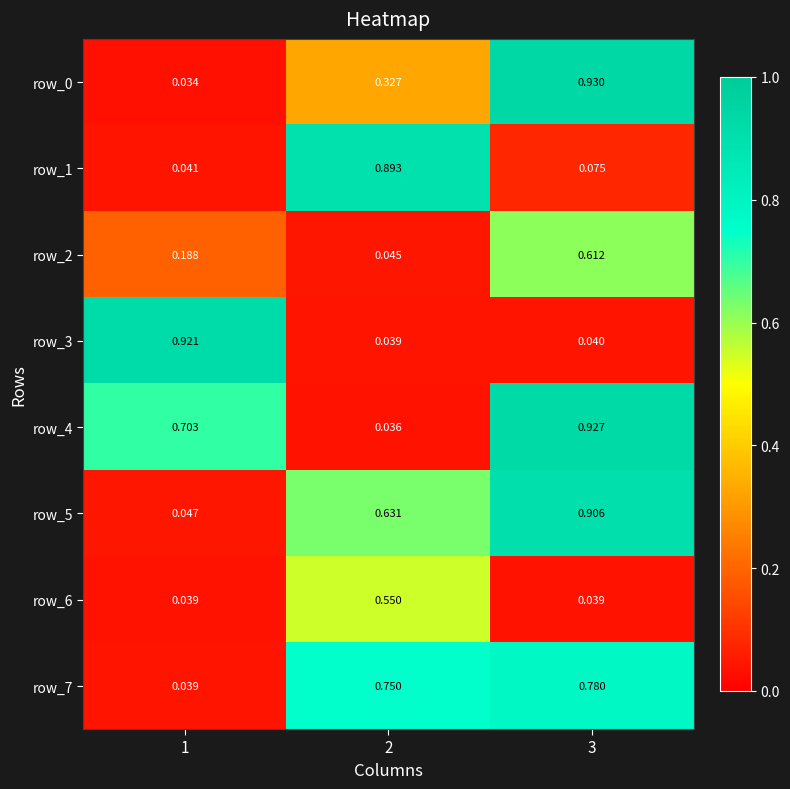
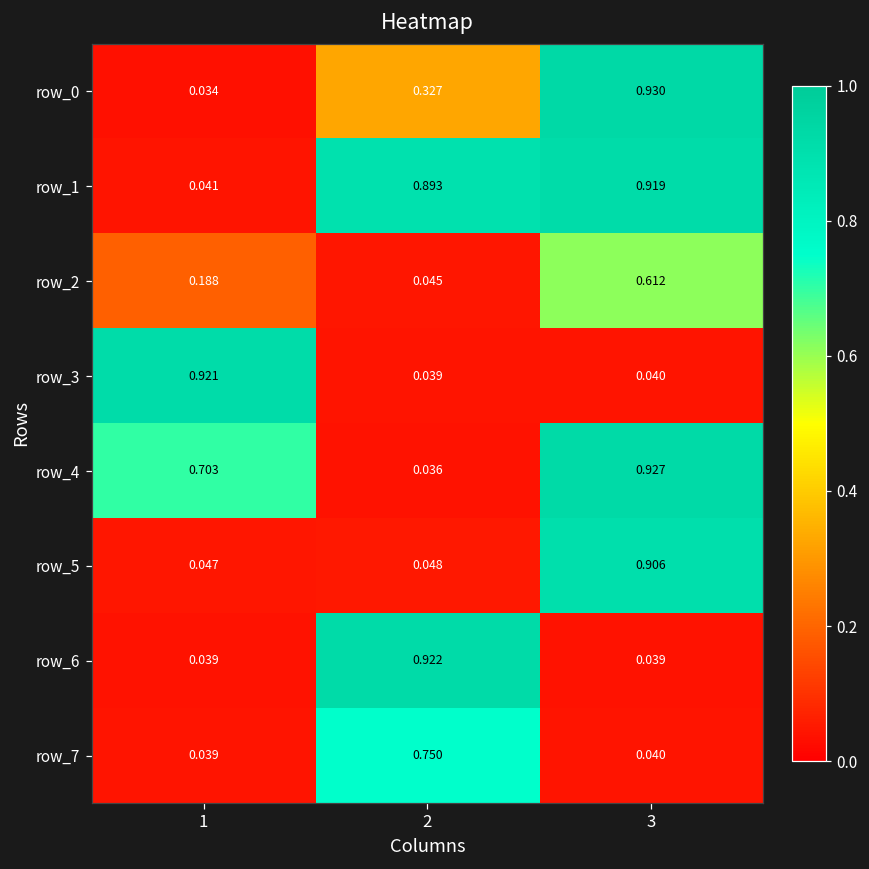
  {
    "row_0": {
      "1": 0.034,
      "2": 0.327,
      "3": 0.930
    },
    "row_1": {
      "1": 0.041,
      "2": 0.893,
-     "3": 0.075
+     "3": 0.919
    },
    "row_2": {
      "1": 0.188,
      "2": 0.045,
      "3": 0.612
    },
    "row_3": {
      "1": 0.921,
      "2": 0.039,
      "3": 0.040
    },
    "row_4": {
      "1": 0.703,
      "2": 0.036,
      "3": 0.927
    },
    "row_5": {
      "1": 0.047,
-     "2": 0.631,
+     "2": 0.048,
      "3": 0.906
    },
    "row_6": {
      "1": 0.039,
-     "2": 0.550,
+     "2": 0.922,
      "3": 0.039
    },
    "row_7": {
      "1": 0.039,
      "2": 0.750,
-     "3": 0.780
+     "3": 0.040
    }
  }
